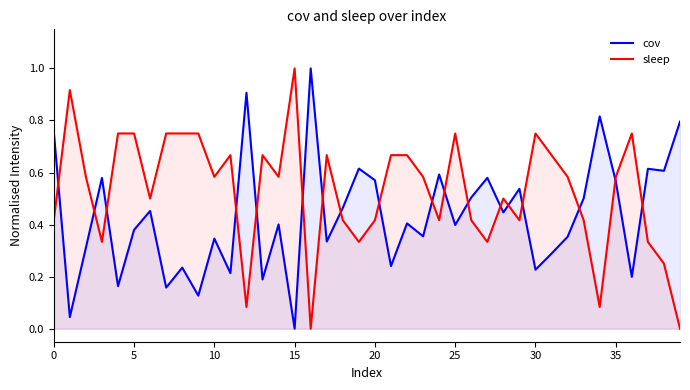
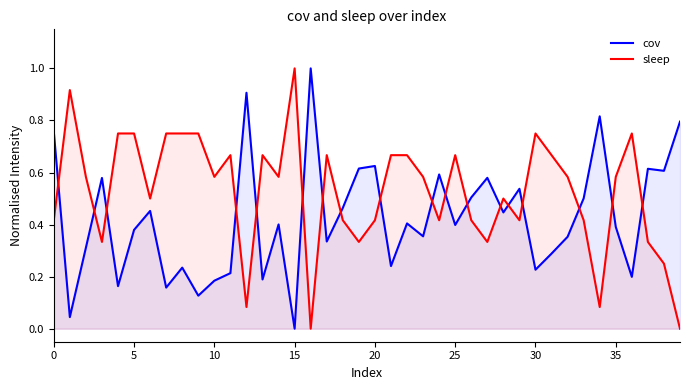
  {
    "cov": {
      "0": 0.76,
      "5": 0.38,
-     "10": 0.35,
+     "10": 0.18,
      "15": 0.00,
-     "20": 0.57,
+     "20": 0.63,
      "25": 0.40,
      "30": 0.23,
-     "35": 0.57
+     "35": 0.39
    },
    "sleep": {
      "0": 0.42,
      "5": 0.75,
      "10": 0.58,
      "15": 1.00,
      "20": 0.42,
-     "25": 0.75,
+     "25": 0.67,
      "30": 0.75,
      "35": 0.58
    }
  }
